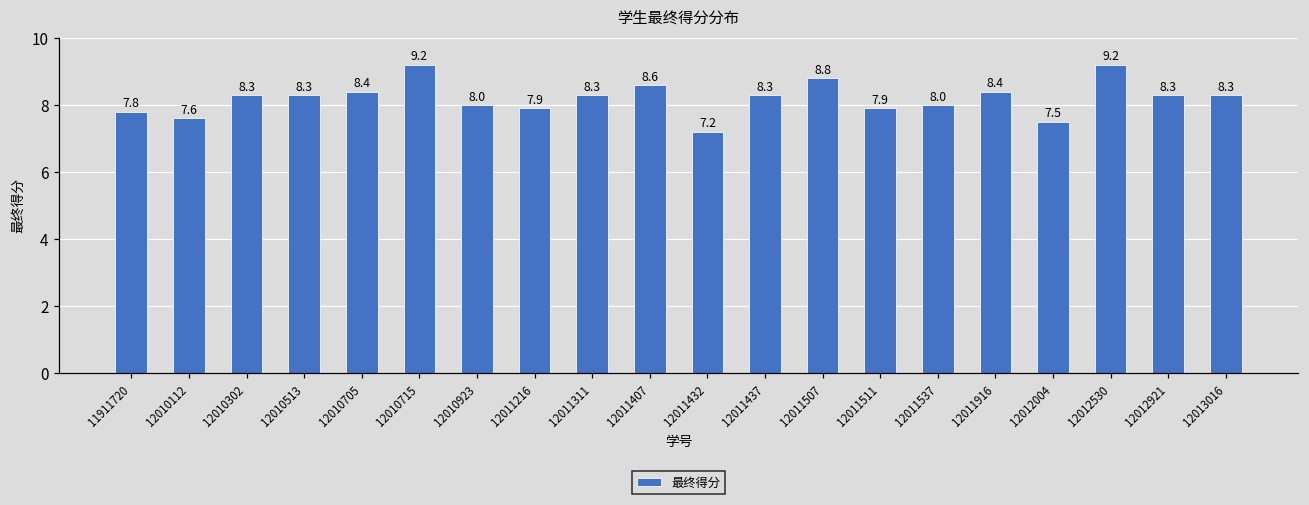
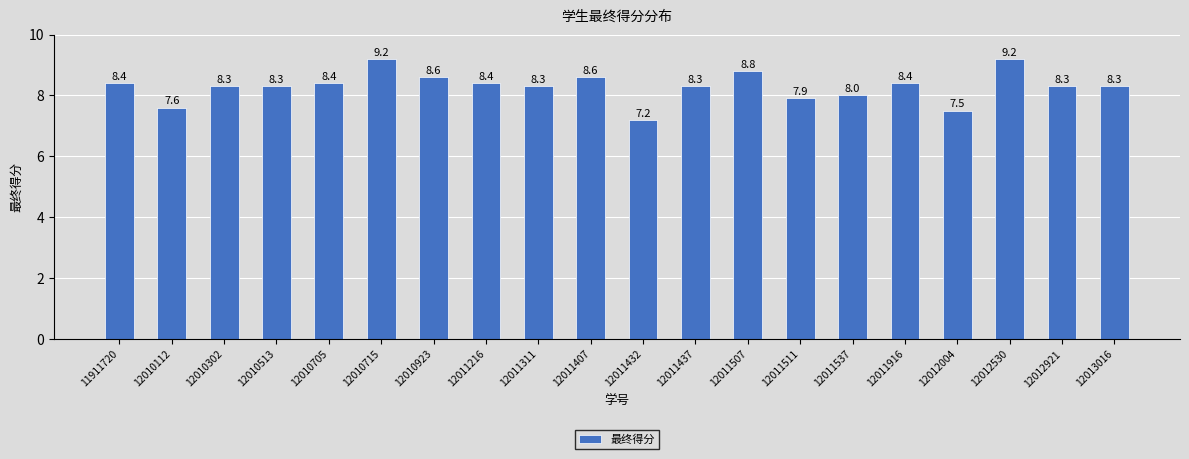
  {
-   "11911720": 7.8,
+   "11911720": 8.4,
    "12010112": 7.6,
    "12010302": 8.3,
    "12010513": 8.3,
    "12010705": 8.4,
    "12010715": 9.2,
-   "12010923": 8.0,
-   "12011216": 7.9,
+   "12010923": 8.6,
+   "12011216": 8.4,
    "12011311": 8.3,
    "12011407": 8.6,
    "12011432": 7.2,
    "12011437": 8.3,
    "12011507": 8.8,
    "12011511": 7.9,
    "12011537": 8.0,
    "12011916": 8.4,
    "12012004": 7.5,
    "12012530": 9.2,
    "12012921": 8.3,
    "12013016": 8.3
  }
